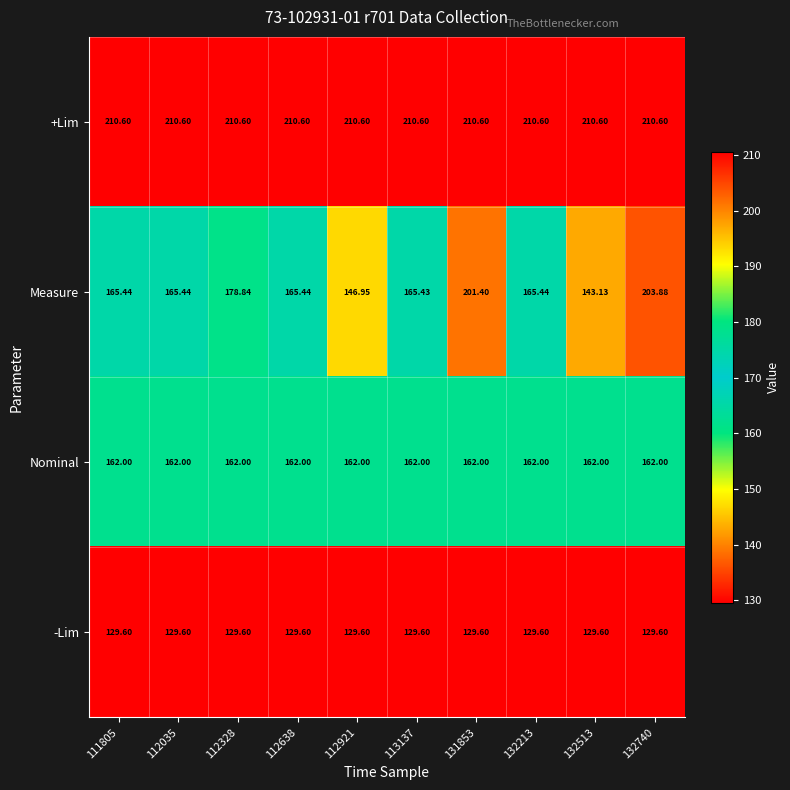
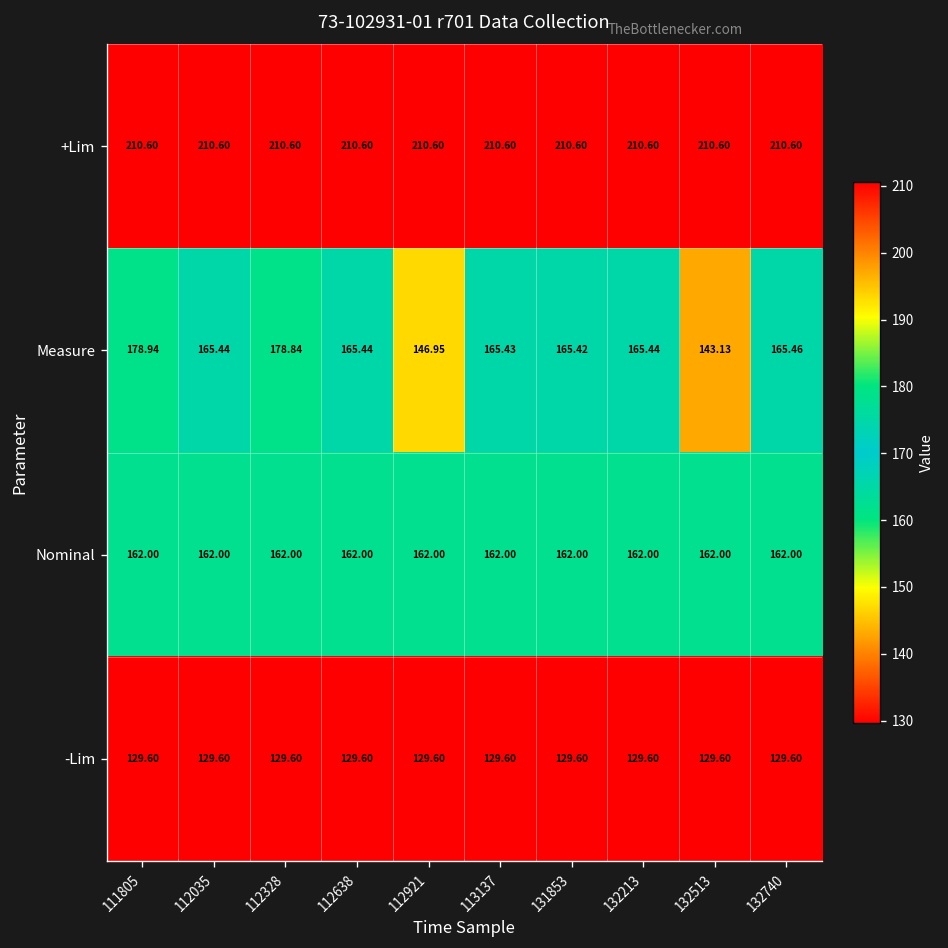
  {
    "+Lim": {
      "111805": 210.60,
      "112035": 210.60,
      "112328": 210.60,
      "112638": 210.60,
      "112921": 210.60,
      "113137": 210.60,
      "131853": 210.60,
      "132213": 210.60,
      "132513": 210.60,
      "132740": 210.60
    },
    "Measure": {
-     "111805": 165.44,
+     "111805": 178.94,
      "112035": 165.44,
      "112328": 178.84,
      "112638": 165.44,
      "112921": 146.95,
      "113137": 165.43,
-     "131853": 201.40,
+     "131853": 165.42,
      "132213": 165.44,
      "132513": 143.13,
-     "132740": 203.88
+     "132740": 165.46
    },
    "Nominal": {
      "111805": 162.00,
      "112035": 162.00,
      "112328": 162.00,
      "112638": 162.00,
      "112921": 162.00,
      "113137": 162.00,
      "131853": 162.00,
      "132213": 162.00,
      "132513": 162.00,
      "132740": 162.00
    },
    "-Lim": {
      "111805": 129.60,
      "112035": 129.60,
      "112328": 129.60,
      "112638": 129.60,
      "112921": 129.60,
      "113137": 129.60,
      "131853": 129.60,
      "132213": 129.60,
      "132513": 129.60,
      "132740": 129.60
    }
  }
